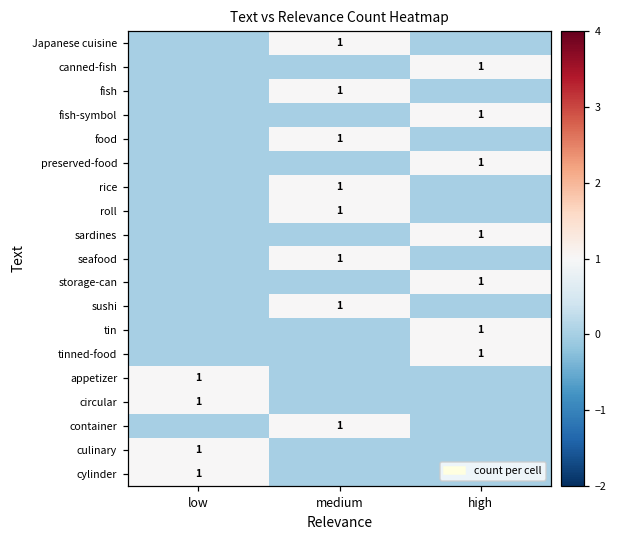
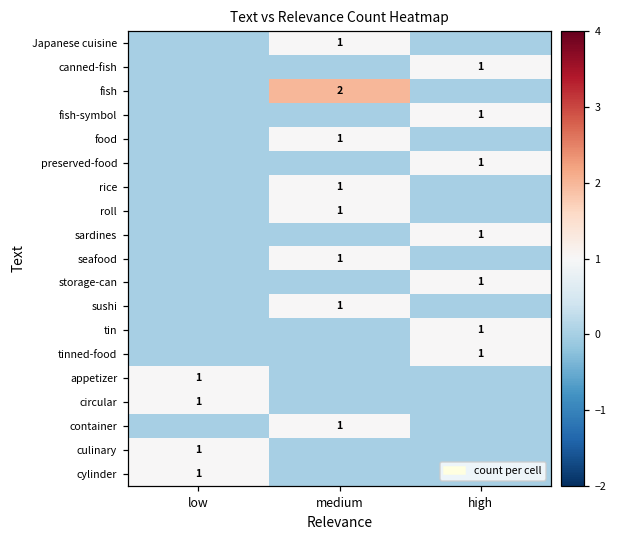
  {
    "Japanese cuisine": {
      "medium": 1
    },
    "canned-fish": {
      "high": 1
    },
    "fish": {
-     "medium": 1
+     "medium": 2
    },
    "fish-symbol": {
      "high": 1
    },
    "food": {
      "medium": 1
    },
    "preserved-food": {
      "high": 1
    },
    "rice": {
      "medium": 1
    },
    "roll": {
      "medium": 1
    },
    "sardines": {
      "high": 1
    },
    "seafood": {
      "medium": 1
    },
    "storage-can": {
      "high": 1
    },
    "sushi": {
      "medium": 1
    },
    "tin": {
      "high": 1
    },
    "tinned-food": {
      "high": 1
    },
    "appetizer": {
      "low": 1
    },
    "circular": {
      "low": 1
    },
    "container": {
      "medium": 1
    },
    "culinary": {
      "low": 1
    },
    "cylinder": {
      "low": 1
    }
  }
